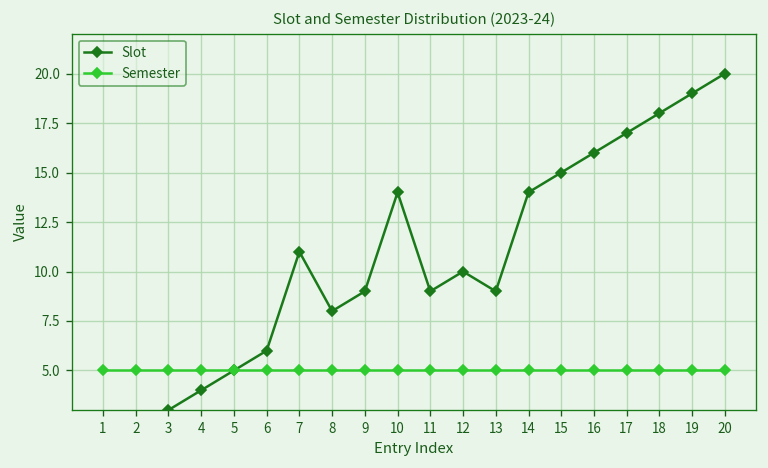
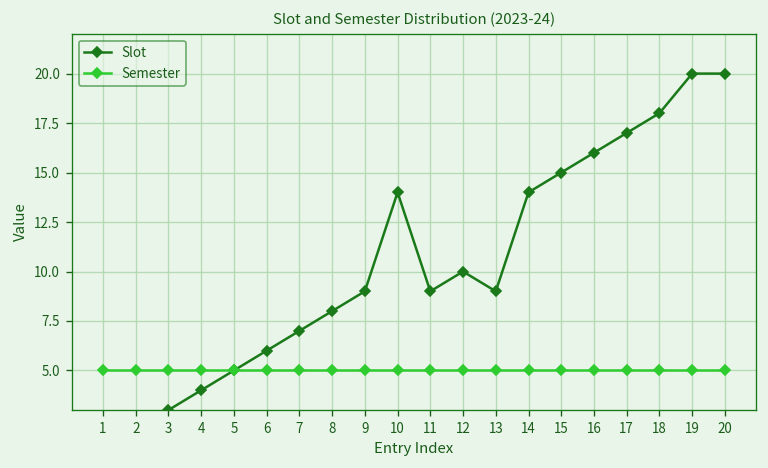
  {
    "Slot": {
      "3": 3,
      "4": 4,
      "6": 6,
-     "7": 11,
+     "7": 7,
      "8": 8,
      "9": 9,
      "10": 14,
      "11": 9,
      "12": 10,
      "13": 9,
      "14": 14,
      "15": 15,
      "16": 16,
      "17": 17,
      "18": 18,
-     "19": 19,
+     "19": 20,
      "20": 20
    },
    "Semester": {
      "1": 5,
      "2": 5,
      "3": 5,
      "4": 5,
      "6": 5,
      "7": 5,
      "8": 5,
      "9": 5,
      "10": 5,
      "11": 5,
      "12": 5,
      "13": 5,
      "14": 5,
      "15": 5,
      "16": 5,
      "17": 5,
      "18": 5,
      "19": 5,
      "20": 5
    }
  }
